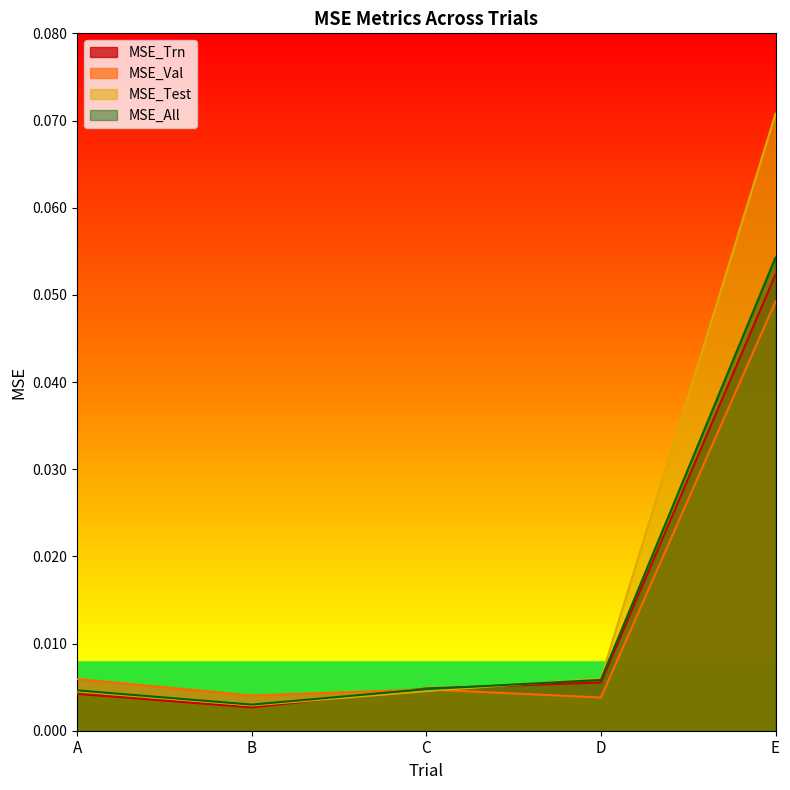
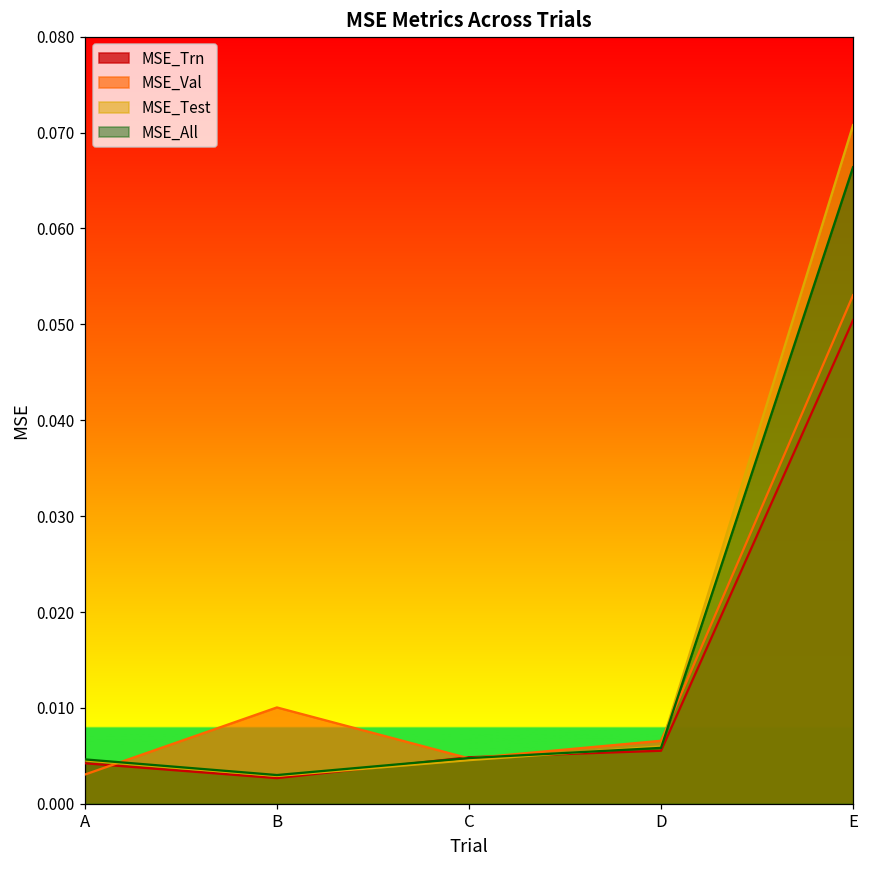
  {
    "MSE_Trn": {
      "A": 0.004,
      "D": 0.006,
-     "E": 0.052
+     "E": 0.050
    },
    "MSE_Val": {
-     "A": 0.006,
-     "B": 0.004,
-     "D": 0.004,
-     "E": 0.049
+     "A": 0.003,
+     "B": 0.010,
+     "D": 0.007,
+     "E": 0.053
    },
    "MSE_Test": {
      "E": 0.071
    },
    "MSE_All": {
-     "E": 0.054
+     "E": 0.066
    }
  }
